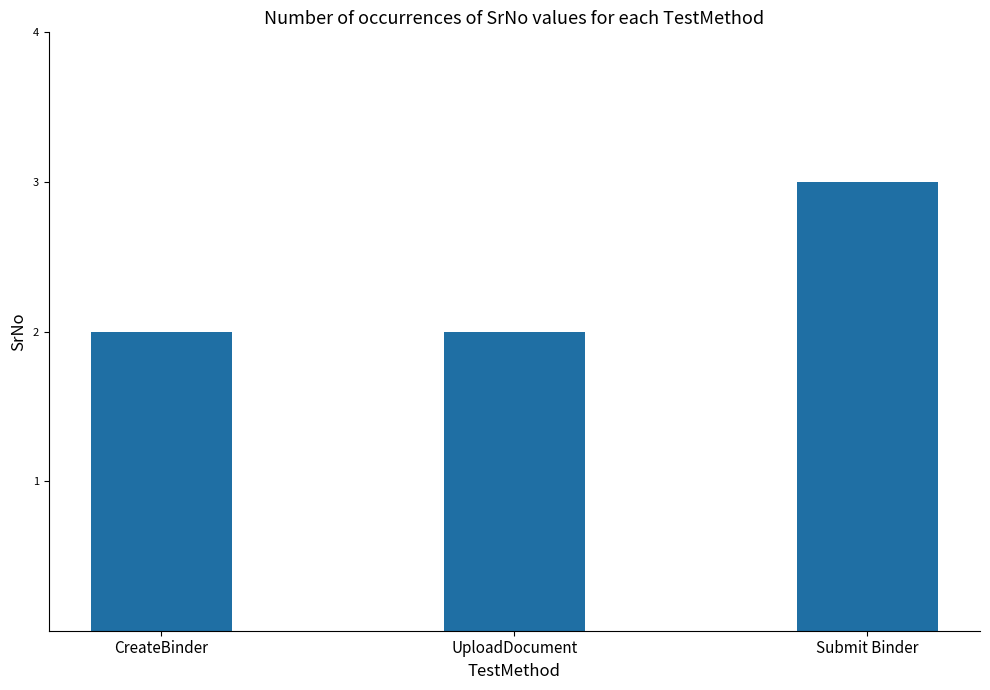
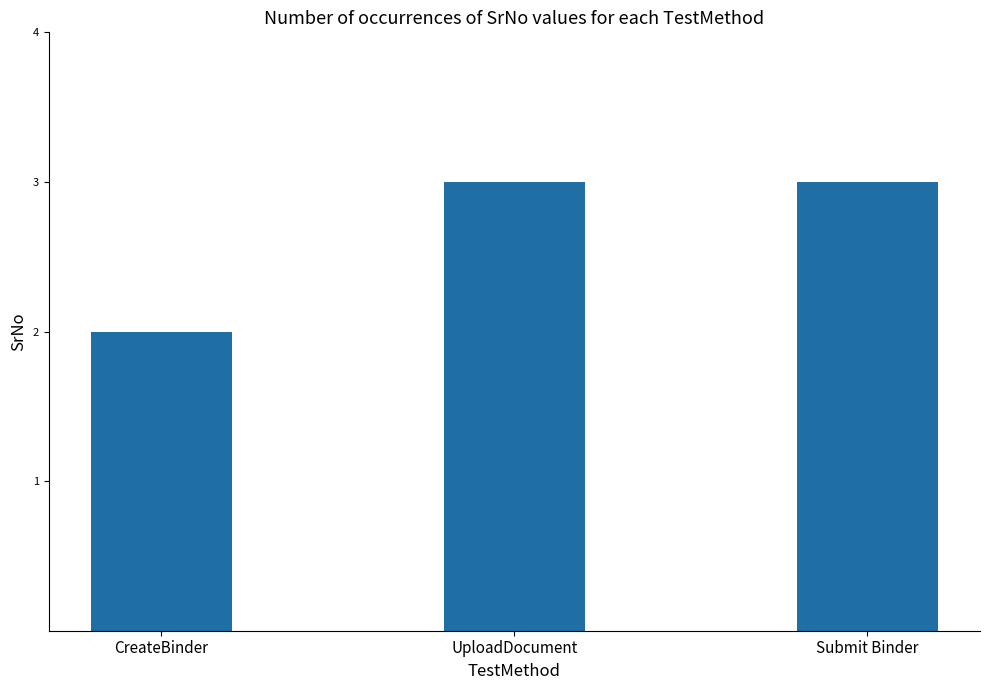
  {
    "CreateBinder": 2,
-   "UploadDocument": 2,
+   "UploadDocument": 3,
    "Submit Binder": 3
  }
